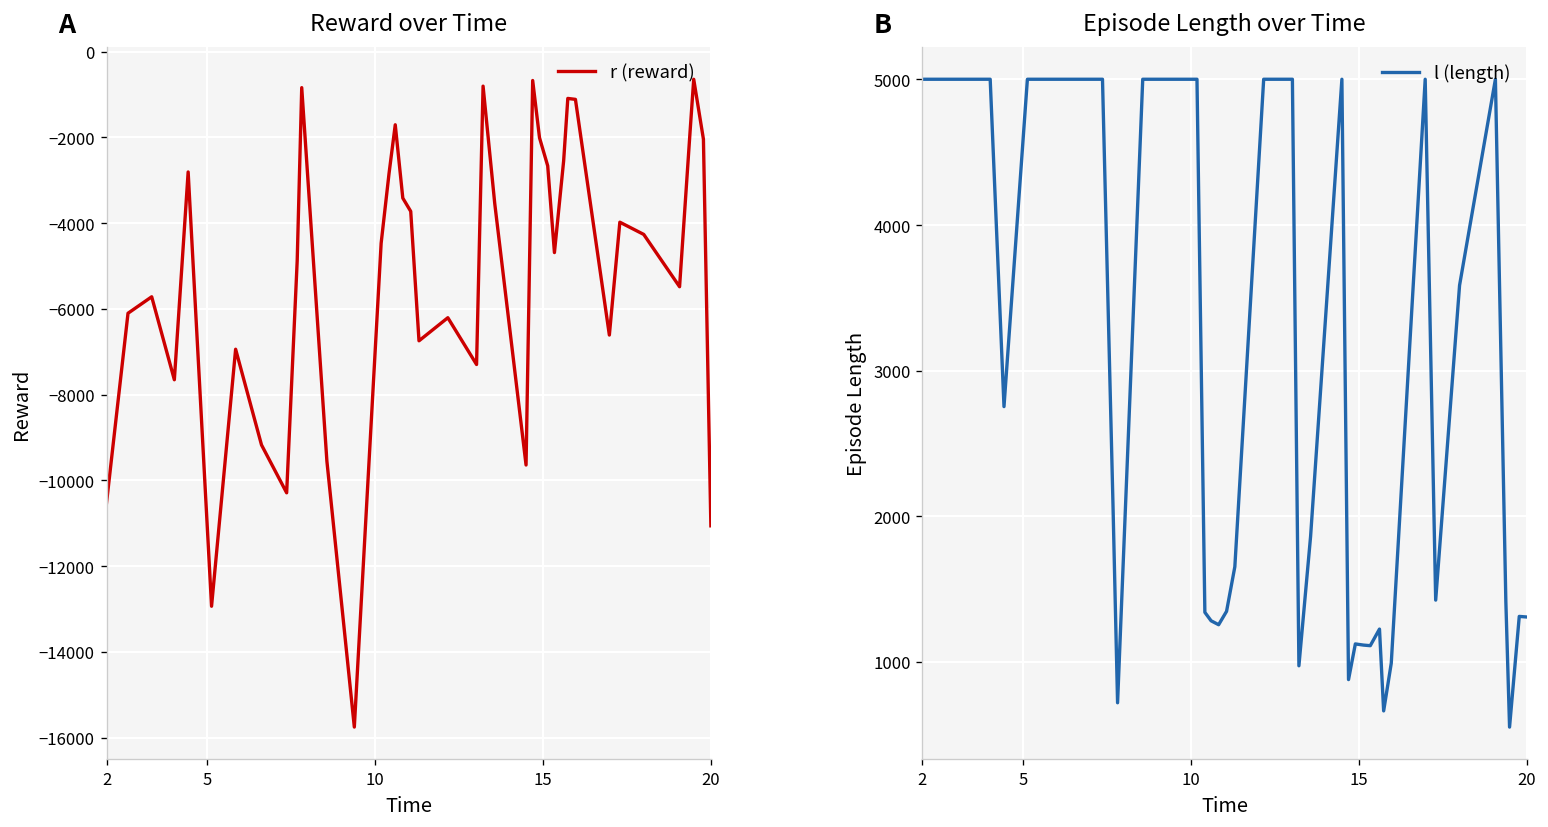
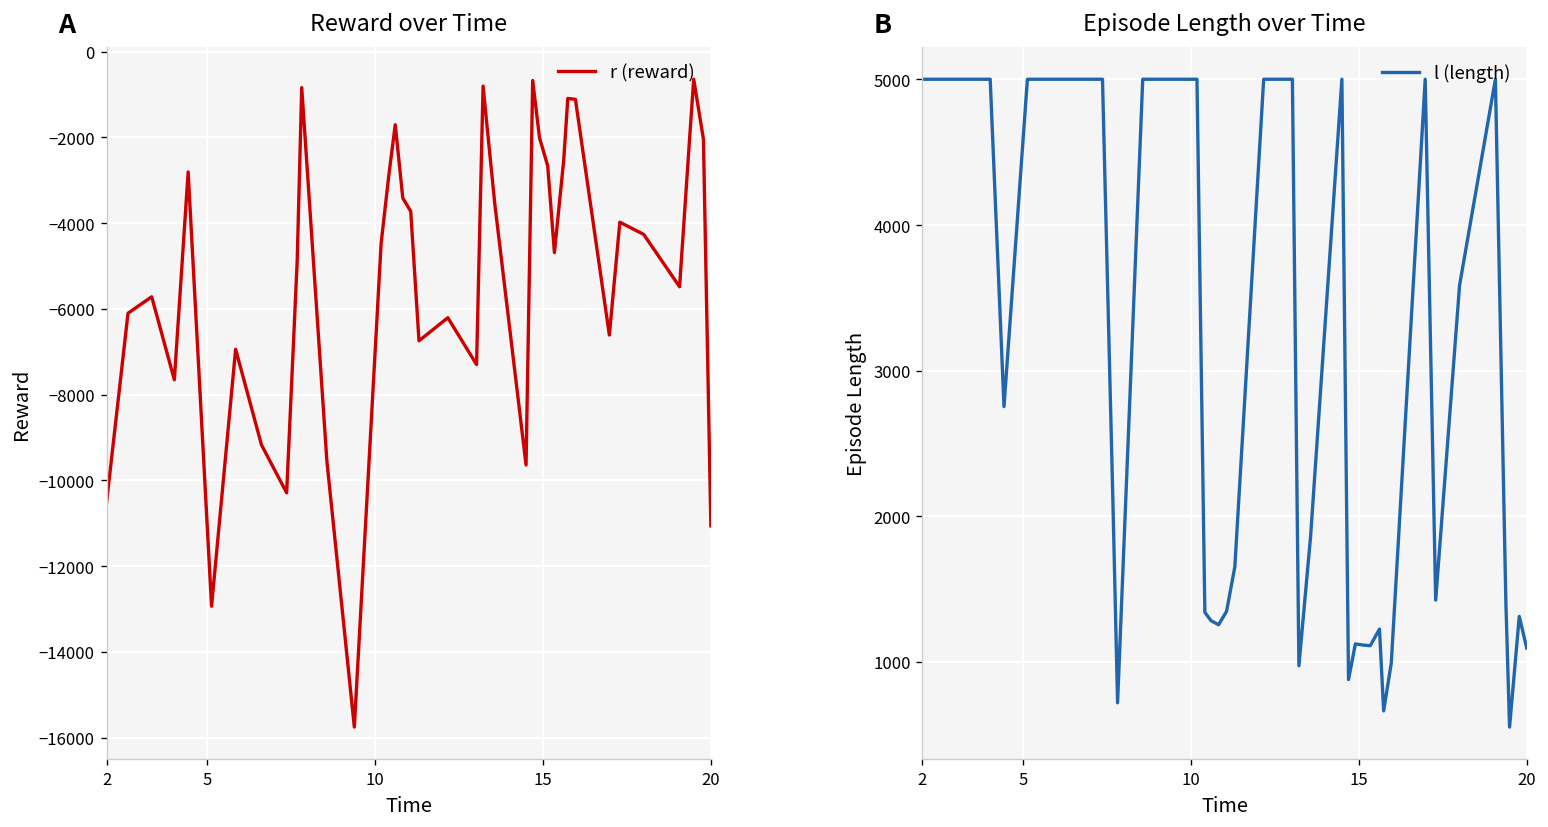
  {
    "Reward over Time": {
      "2": -10500,
      "20": -11100
    },
    "Episode Length over Time": {
      "2": 5000,
-     "20": 1310
+     "20": 1100
    }
  }
